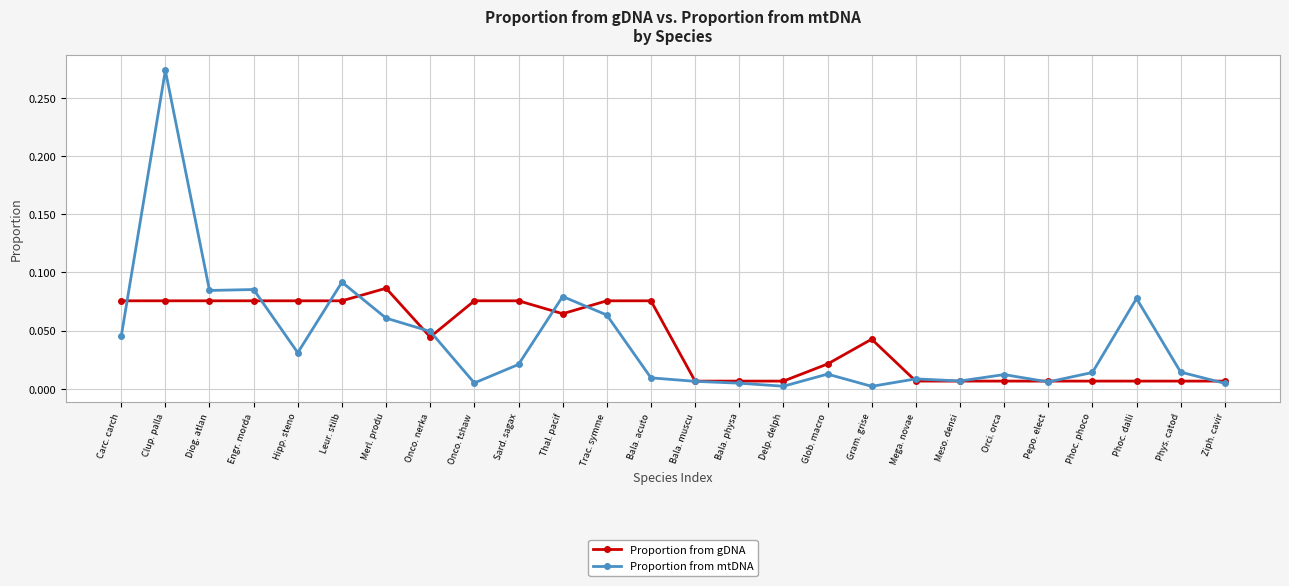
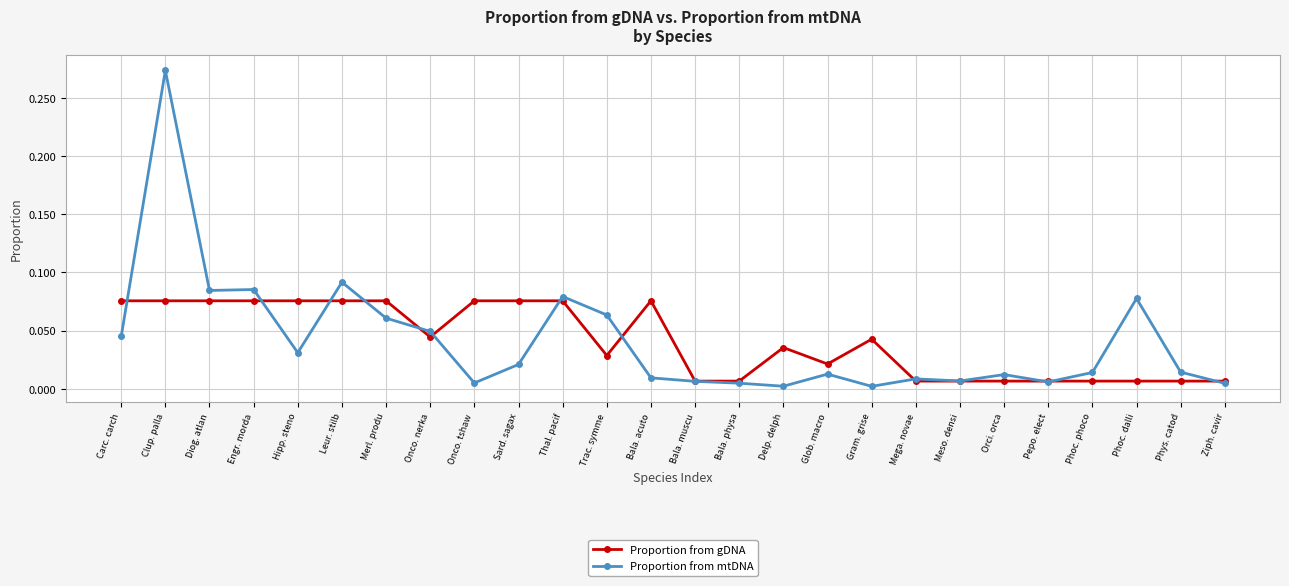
  {
    "Proportion from gDNA": {
      "Carc. carch": 0.076,
      "Clup. palla": 0.076,
      "Diog. atlan": 0.076,
      "Engr. morda": 0.076,
      "Hipp. steno": 0.076,
      "Leur. stilb": 0.076,
-     "Merl. produ": 0.086,
+     "Merl. produ": 0.076,
      "Onco. nerka": 0.045,
      "Onco. tshaw": 0.076,
      "Sard. sagax": 0.076,
-     "Thal. pacif": 0.065,
-     "Trac. symme": 0.076,
+     "Thal. pacif": 0.076,
+     "Trac. symme": 0.029,
      "Bala. acuto": 0.076,
-     "Delp. delph": 0.007,
+     "Delp. delph": 0.035,
      "Glob. macro": 0.021,
      "Gram. grise": 0.043,
      "Orci. orca": 0.007,
      "Phoc. phoco": 0.007,
      "Phoc. dalli": 0.007,
      "Phys. catod": 0.007
    },
    "Proportion from mtDNA": {
      "Carc. carch": 0.045,
      "Clup. palla": 0.274,
      "Diog. atlan": 0.085,
      "Engr. morda": 0.085,
      "Hipp. steno": 0.031,
      "Leur. stilb": 0.092,
      "Merl. produ": 0.061,
      "Onco. nerka": 0.049,
      "Onco. tshaw": 0.005,
      "Sard. sagax": 0.021,
      "Thal. pacif": 0.079,
      "Trac. symme": 0.063,
      "Bala. acuto": 0.009,
      "Delp. delph": 0.002,
      "Glob. macro": 0.013,
      "Gram. grise": 0.002,
      "Orci. orca": 0.012,
      "Phoc. phoco": 0.014,
      "Phoc. dalli": 0.078,
      "Phys. catod": 0.014
    }
  }
